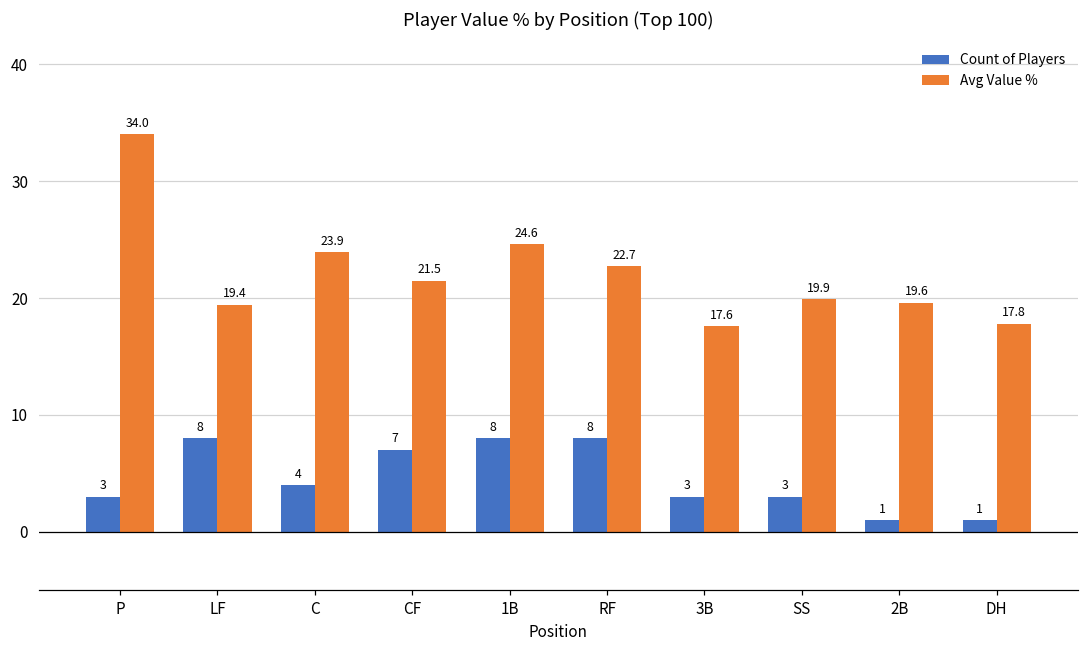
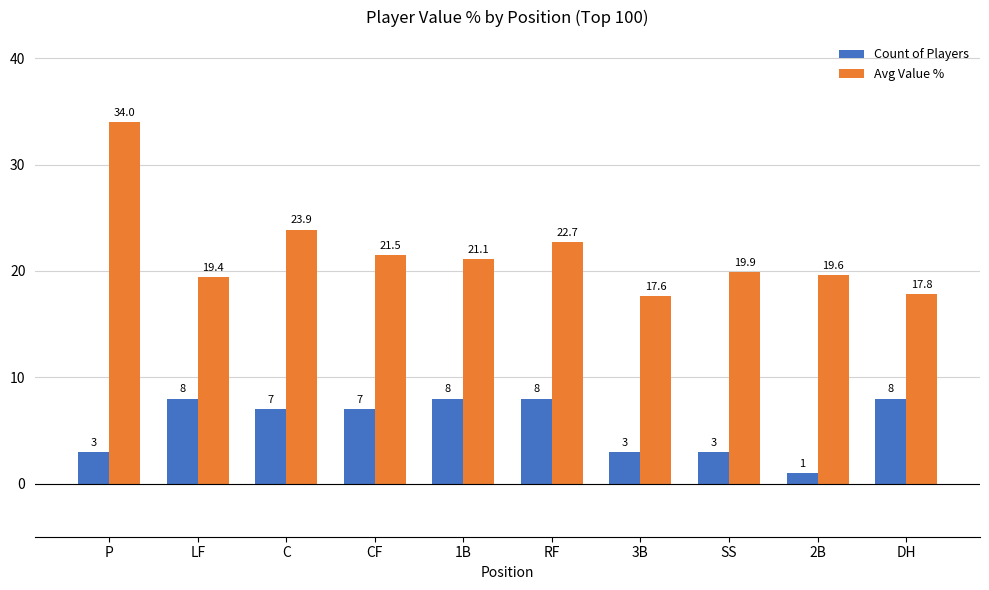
  {
    "Count of Players": {
      "P": 3,
      "LF": 8,
-     "C": 4,
+     "C": 7,
      "CF": 7,
      "1B": 8,
      "RF": 8,
      "3B": 3,
      "SS": 3,
      "2B": 1,
-     "DH": 1
+     "DH": 8
    },
    "Avg Value %": {
      "P": 34.0,
      "LF": 19.4,
      "C": 23.9,
      "CF": 21.5,
-     "1B": 24.6,
+     "1B": 21.1,
      "RF": 22.7,
      "3B": 17.6,
      "SS": 19.9,
      "2B": 19.6,
      "DH": 17.8
    }
  }
